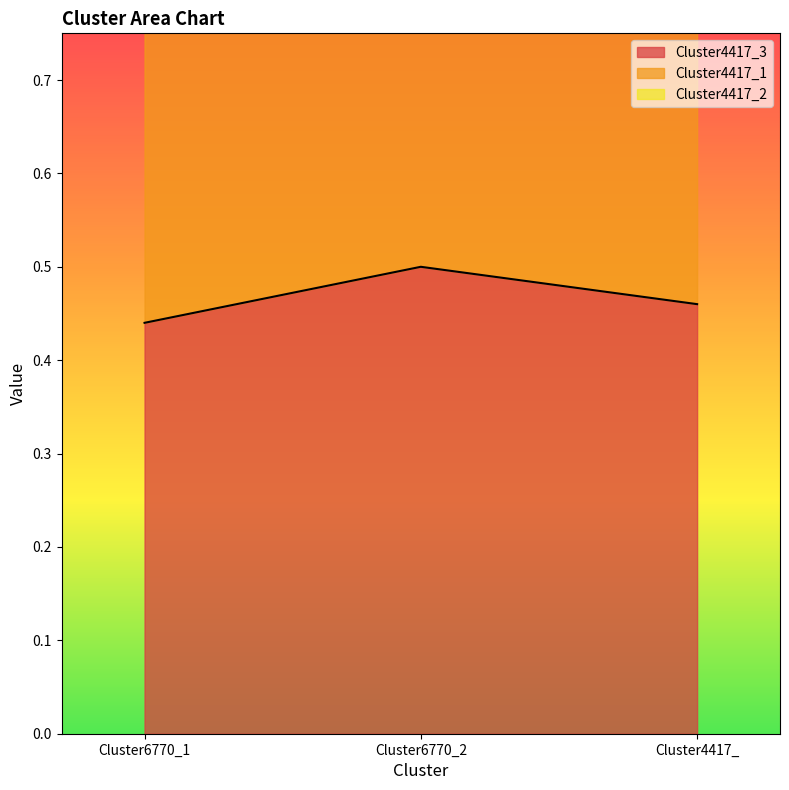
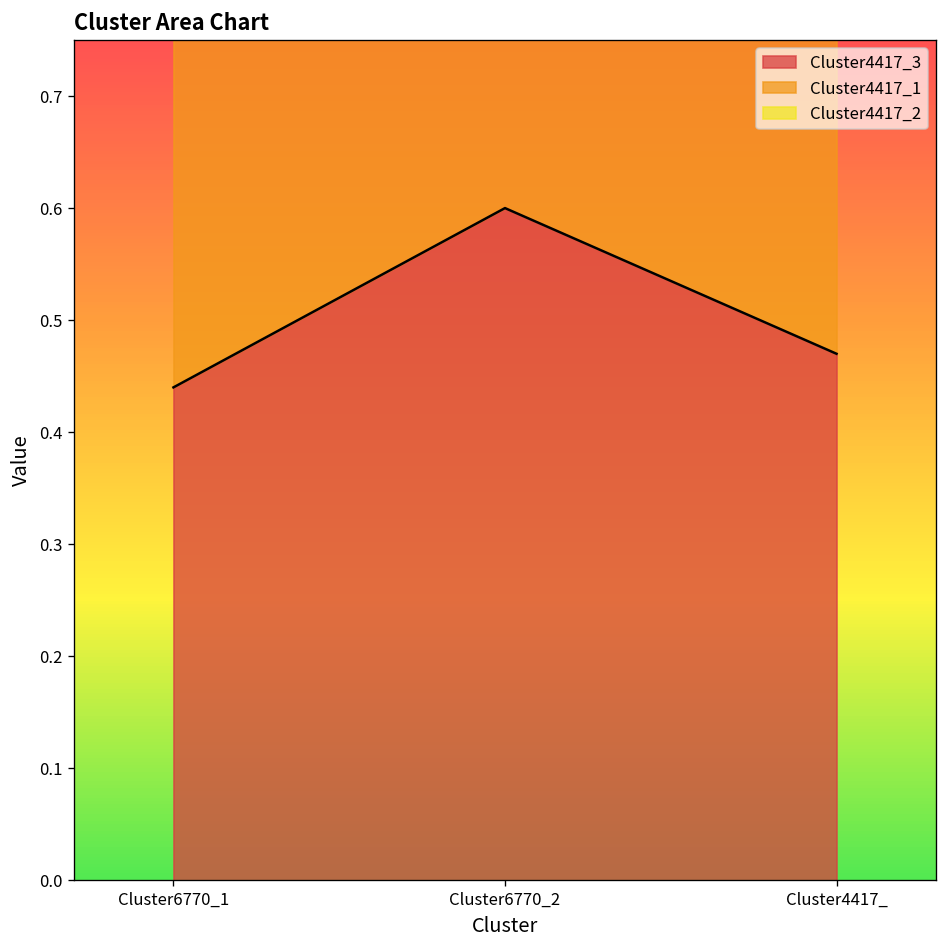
  {
    "Cluster4417_3": {
      "Cluster6770_1": 0.44,
-     "Cluster6770_2": 0.5,
-     "Cluster4417_": 0.46
+     "Cluster6770_2": 0.6,
+     "Cluster4417_": 0.47
    }
  }
